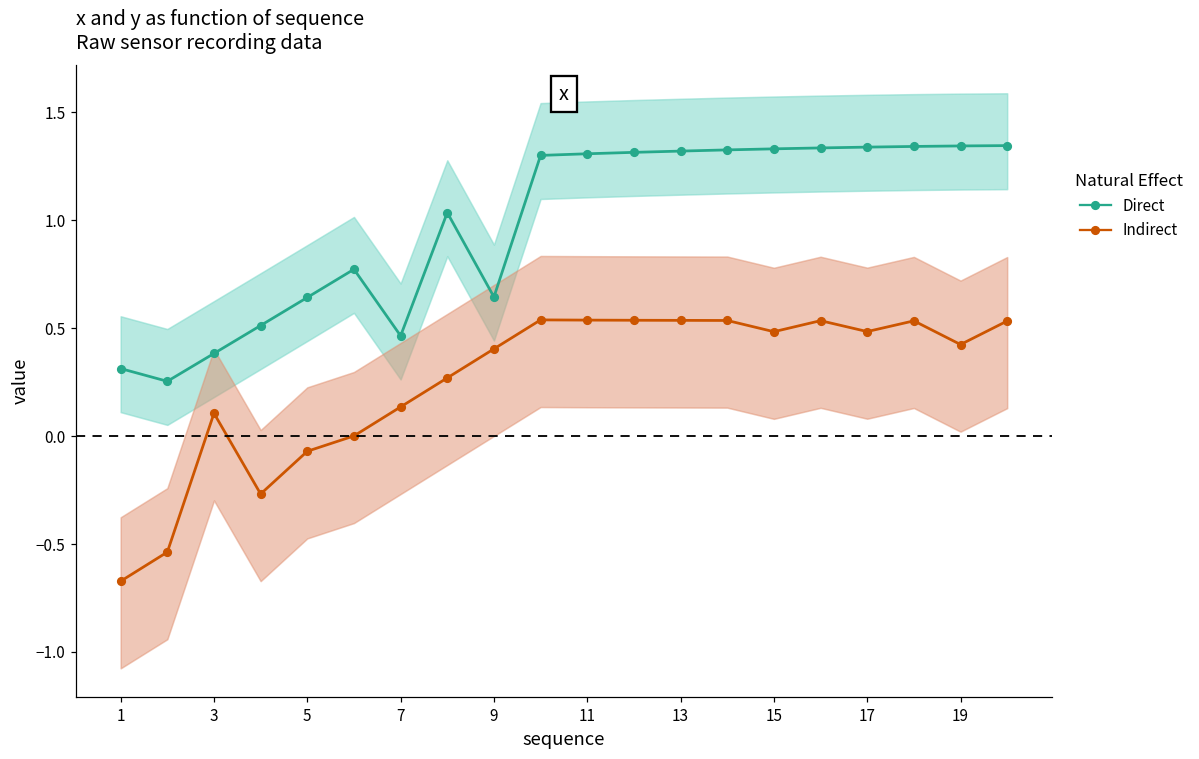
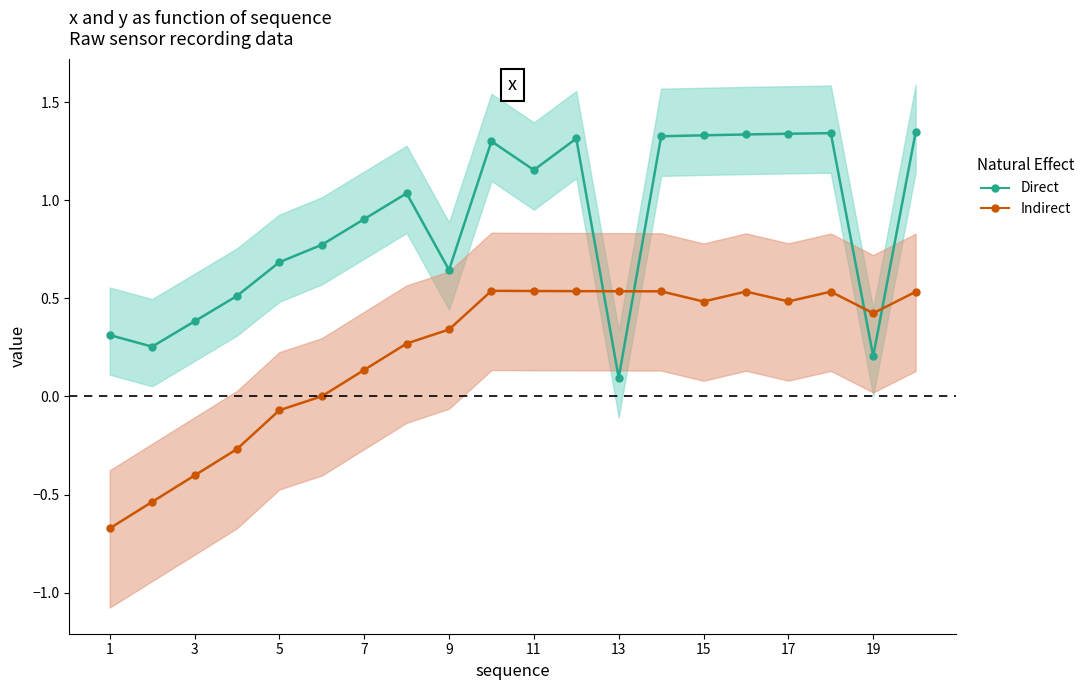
  {
    "Direct": {
      "1": 0.31,
      "3": 0.38,
-     "5": 0.64,
-     "7": 0.46,
-     "11": 1.31,
-     "13": 1.32,
+     "5": 0.68,
+     "7": 0.90,
+     "11": 1.15,
+     "13": 0.09,
      "15": 1.33,
      "17": 1.34,
-     "19": 1.34
+     "19": 0.21
    },
    "Indirect": {
      "1": -0.67,
-     "3": 0.11,
+     "3": -0.40,
      "5": -0.07,
      "7": 0.14,
-     "9": 0.40,
+     "9": 0.34,
      "11": 0.54,
      "13": 0.54,
      "15": 0.48,
      "17": 0.48,
      "19": 0.42
    }
  }
